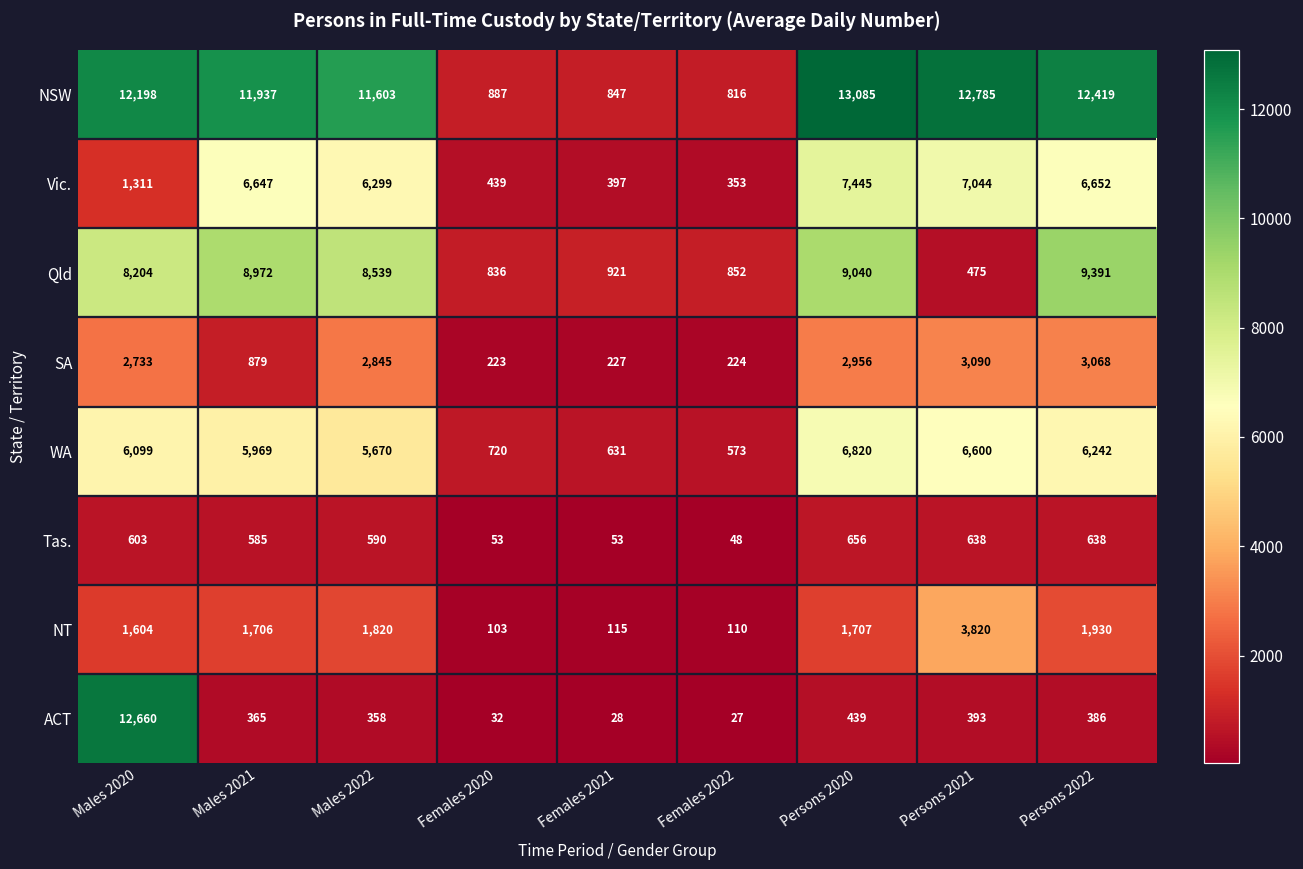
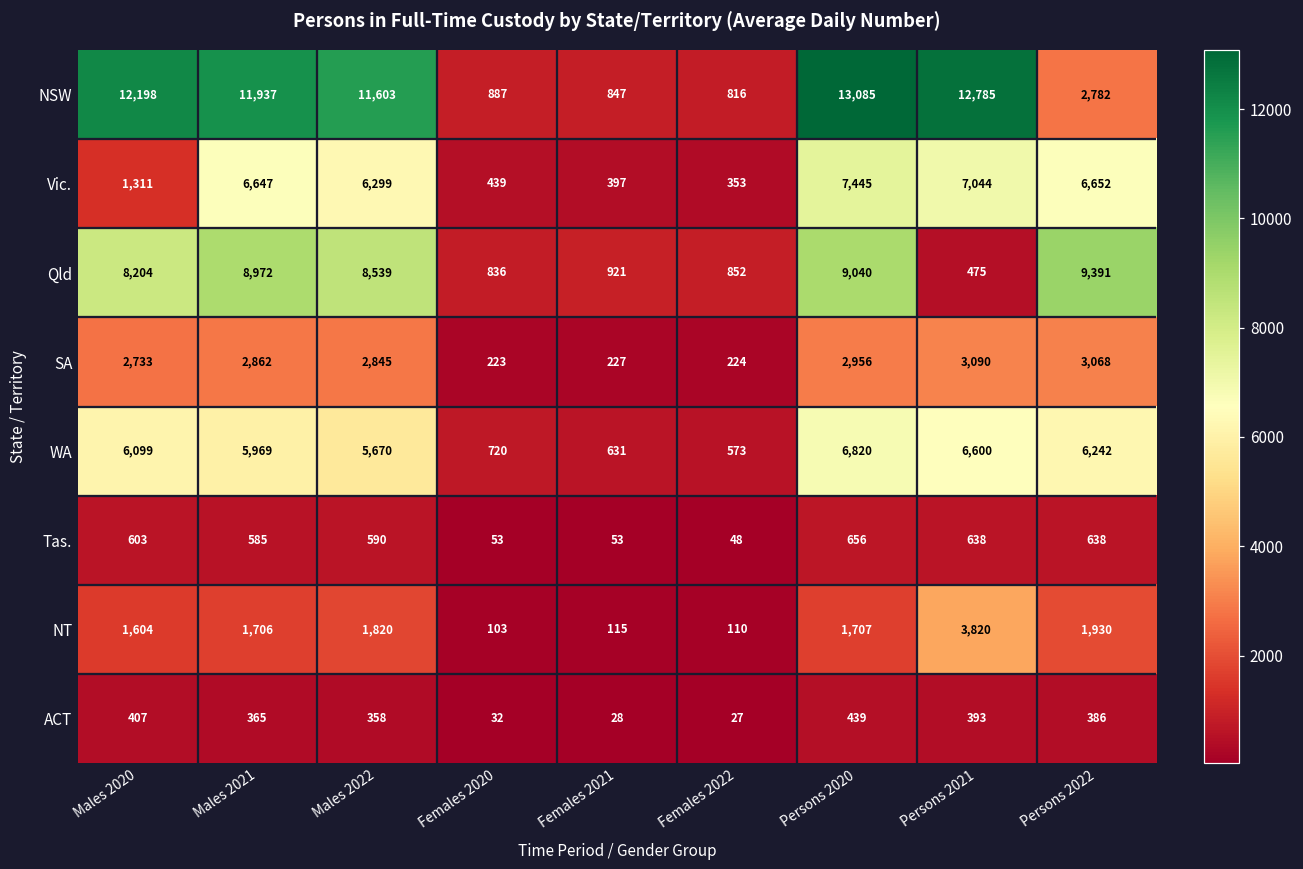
  {
    "NSW": {
      "Males 2020": "12,198",
      "Males 2021": "11,937",
      "Males 2022": "11,603",
      "Females 2020": "887",
      "Females 2021": "847",
      "Females 2022": "816",
      "Persons 2020": "13,085",
      "Persons 2021": "12,785",
-     "Persons 2022": "12,419"
+     "Persons 2022": "2,782"
    },
    "Vic.": {
      "Males 2020": "1,311",
      "Males 2021": "6,647",
      "Males 2022": "6,299",
      "Females 2020": "439",
      "Females 2021": "397",
      "Females 2022": "353",
      "Persons 2020": "7,445",
      "Persons 2021": "7,044",
      "Persons 2022": "6,652"
    },
    "Qld": {
      "Males 2020": "8,204",
      "Males 2021": "8,972",
      "Males 2022": "8,539",
      "Females 2020": "836",
      "Females 2021": "921",
      "Females 2022": "852",
      "Persons 2020": "9,040",
      "Persons 2021": "475",
      "Persons 2022": "9,391"
    },
    "SA": {
      "Males 2020": "2,733",
-     "Males 2021": "879",
+     "Males 2021": "2,862",
      "Males 2022": "2,845",
      "Females 2020": "223",
      "Females 2021": "227",
      "Females 2022": "224",
      "Persons 2020": "2,956",
      "Persons 2021": "3,090",
      "Persons 2022": "3,068"
    },
    "WA": {
      "Males 2020": "6,099",
      "Males 2021": "5,969",
      "Males 2022": "5,670",
      "Females 2020": "720",
      "Females 2021": "631",
      "Females 2022": "573",
      "Persons 2020": "6,820",
      "Persons 2021": "6,600",
      "Persons 2022": "6,242"
    },
    "Tas.": {
      "Males 2020": "603",
      "Males 2021": "585",
      "Males 2022": "590",
      "Females 2020": "53",
      "Females 2021": "53",
      "Females 2022": "48",
      "Persons 2020": "656",
      "Persons 2021": "638",
      "Persons 2022": "638"
    },
    "NT": {
      "Males 2020": "1,604",
      "Males 2021": "1,706",
      "Males 2022": "1,820",
      "Females 2020": "103",
      "Females 2021": "115",
      "Females 2022": "110",
      "Persons 2020": "1,707",
      "Persons 2021": "3,820",
      "Persons 2022": "1,930"
    },
    "ACT": {
-     "Males 2020": "12,660",
+     "Males 2020": "407",
      "Males 2021": "365",
      "Males 2022": "358",
      "Females 2020": "32",
      "Females 2021": "28",
      "Females 2022": "27",
      "Persons 2020": "439",
      "Persons 2021": "393",
      "Persons 2022": "386"
    }
  }
